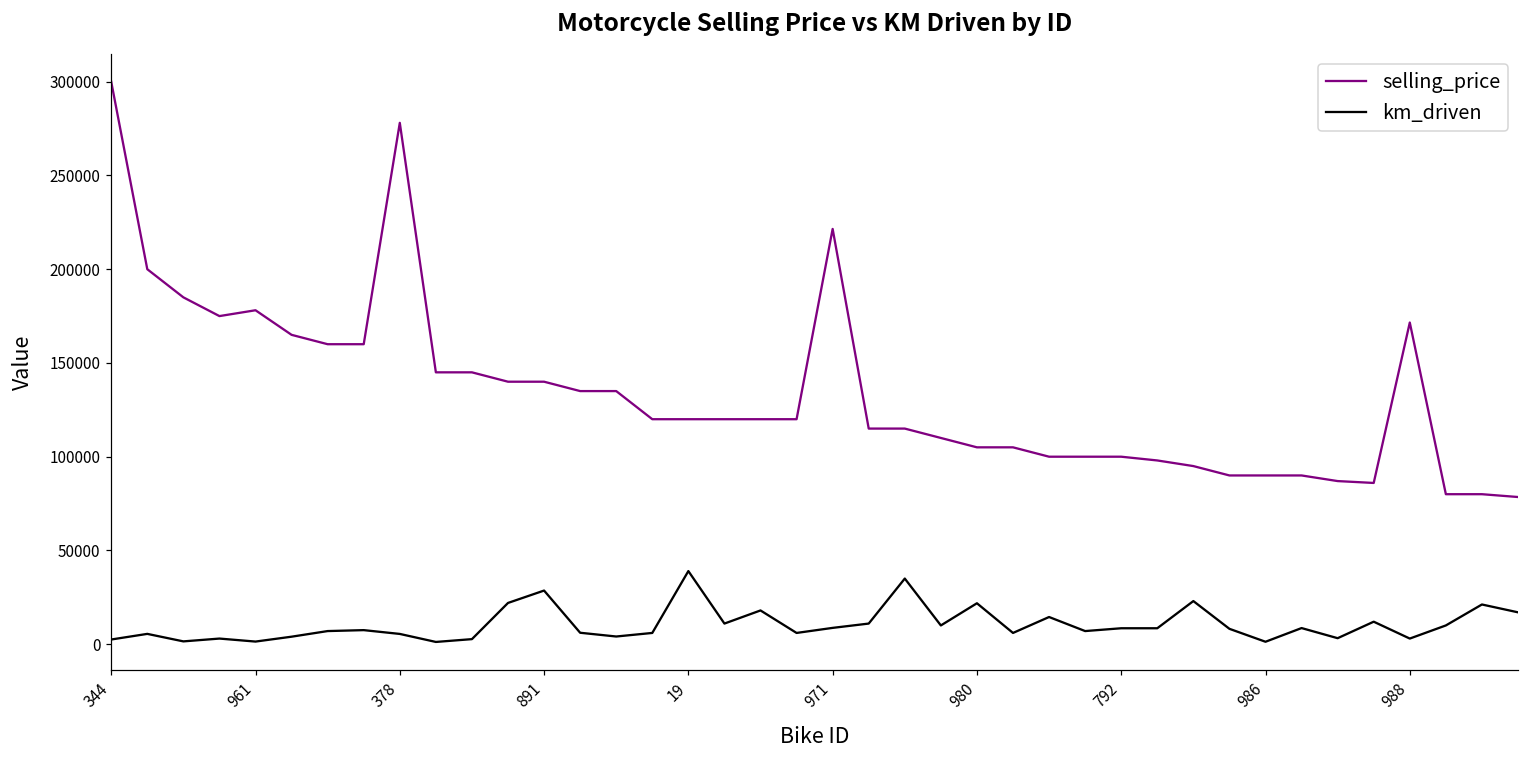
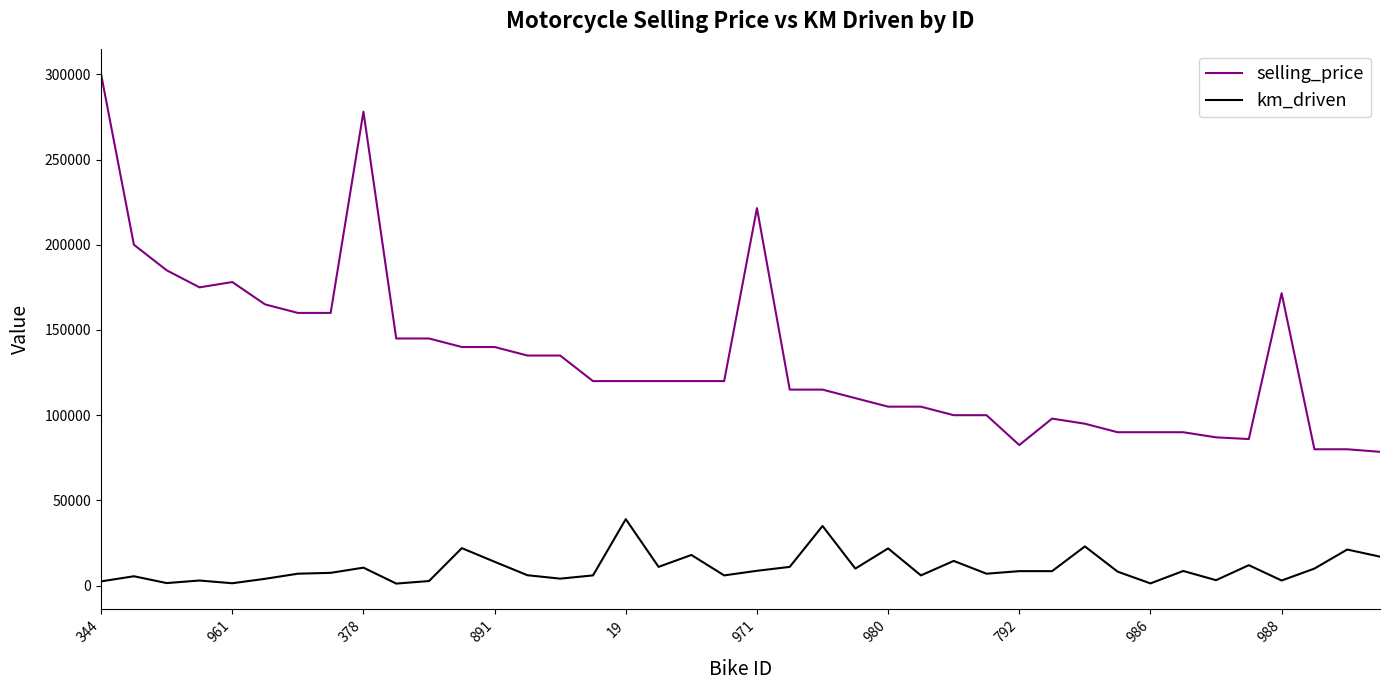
  {
    "selling_price": {
      "344": 300000,
      "961": 178000,
      "378": 278000,
      "891": 140000,
      "971": 221000,
      "980": 105000,
-     "792": 100000,
+     "792": 82000,
      "986": 90000,
      "988": 172000
    },
    "km_driven": {
      "344": 3000,
      "961": 1000,
-     "378": 5000,
-     "891": 29000,
+     "378": 11000,
+     "891": 14000,
      "971": 9000,
      "980": 22000,
      "792": 9000,
      "986": 1000,
      "988": 3000
    }
  }
